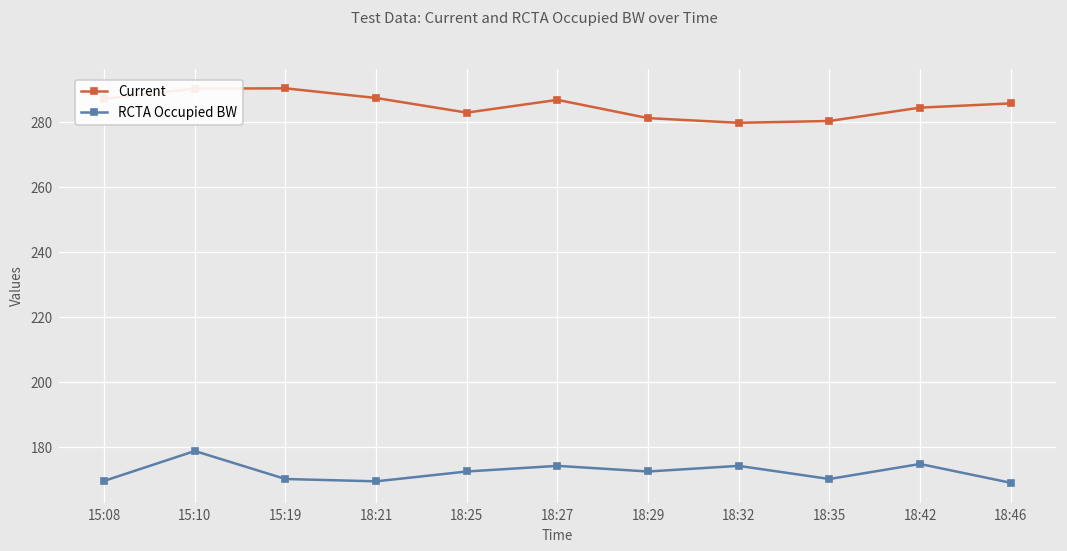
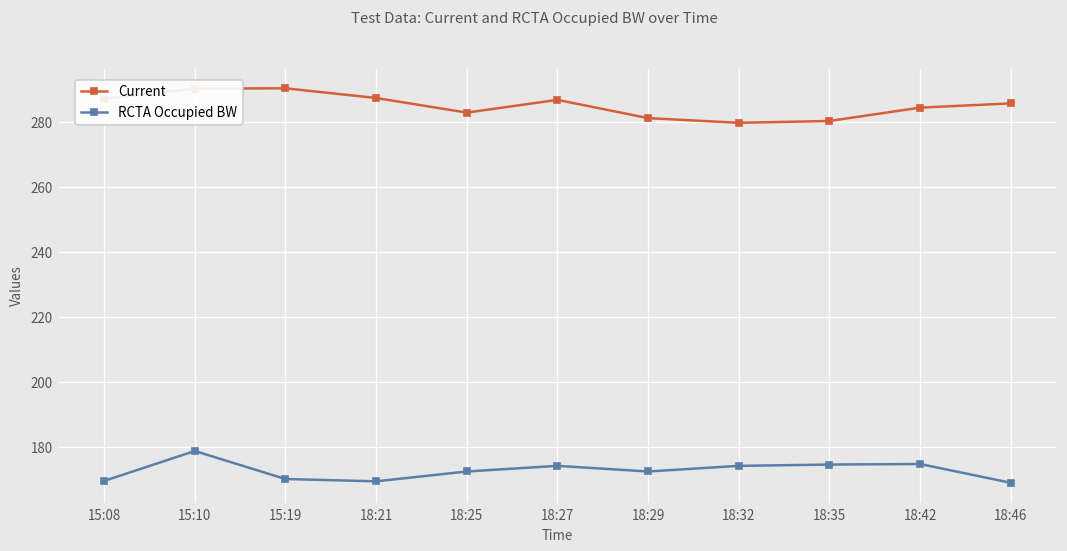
  {
    "Current": {
      "15:19": 291,
      "18:21": 288,
      "18:25": 283,
      "18:27": 287,
      "18:29": 281,
      "18:32": 280,
      "18:35": 280,
      "18:42": 285,
      "18:46": 286
    },
    "RCTA Occupied BW": {
      "15:08": 170,
      "15:10": 179,
      "15:19": 170,
      "18:21": 169,
      "18:25": 173,
      "18:27": 174,
      "18:29": 173,
      "18:32": 174,
-     "18:35": 170,
+     "18:35": 175,
      "18:42": 175,
      "18:46": 169
    }
  }
